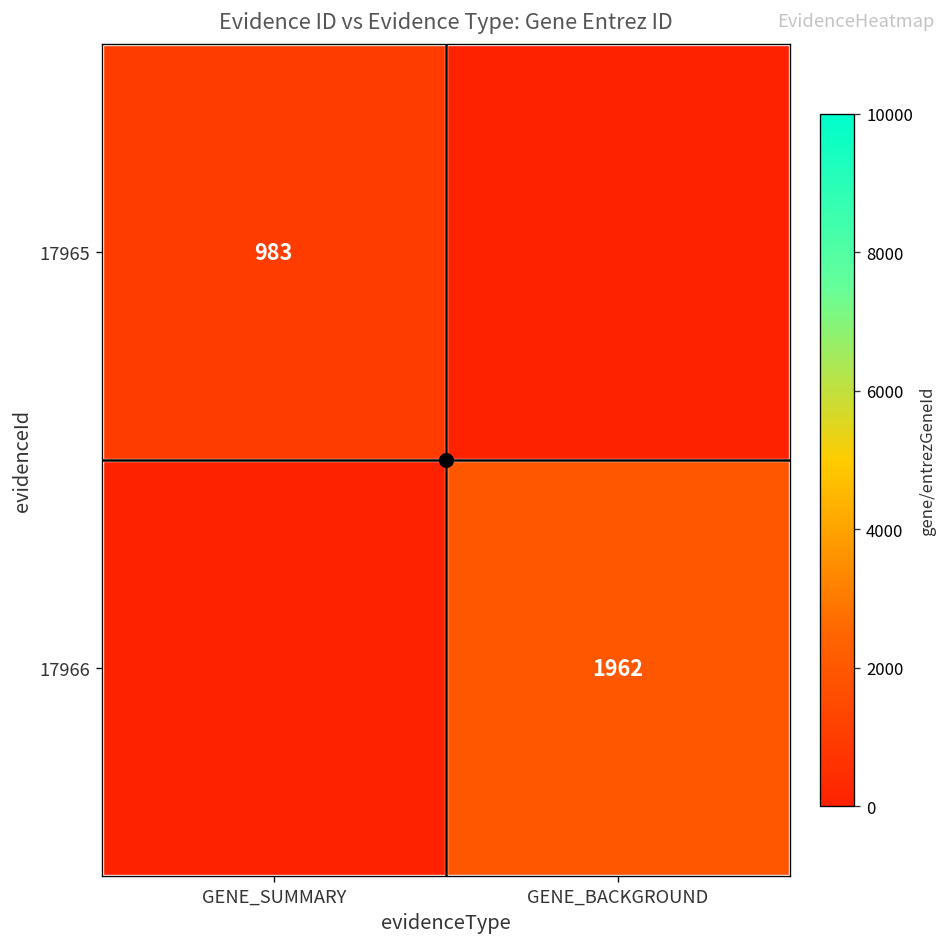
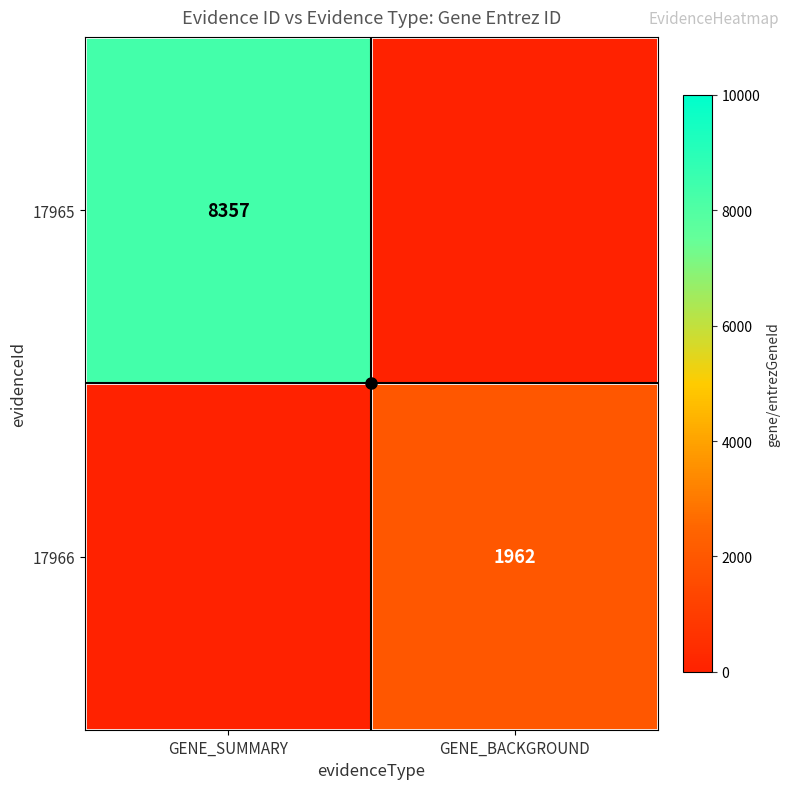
  {
    "17965": {
-     "GENE_SUMMARY": 983
+     "GENE_SUMMARY": 8357
    },
    "17966": {
      "GENE_BACKGROUND": 1962
    }
  }
